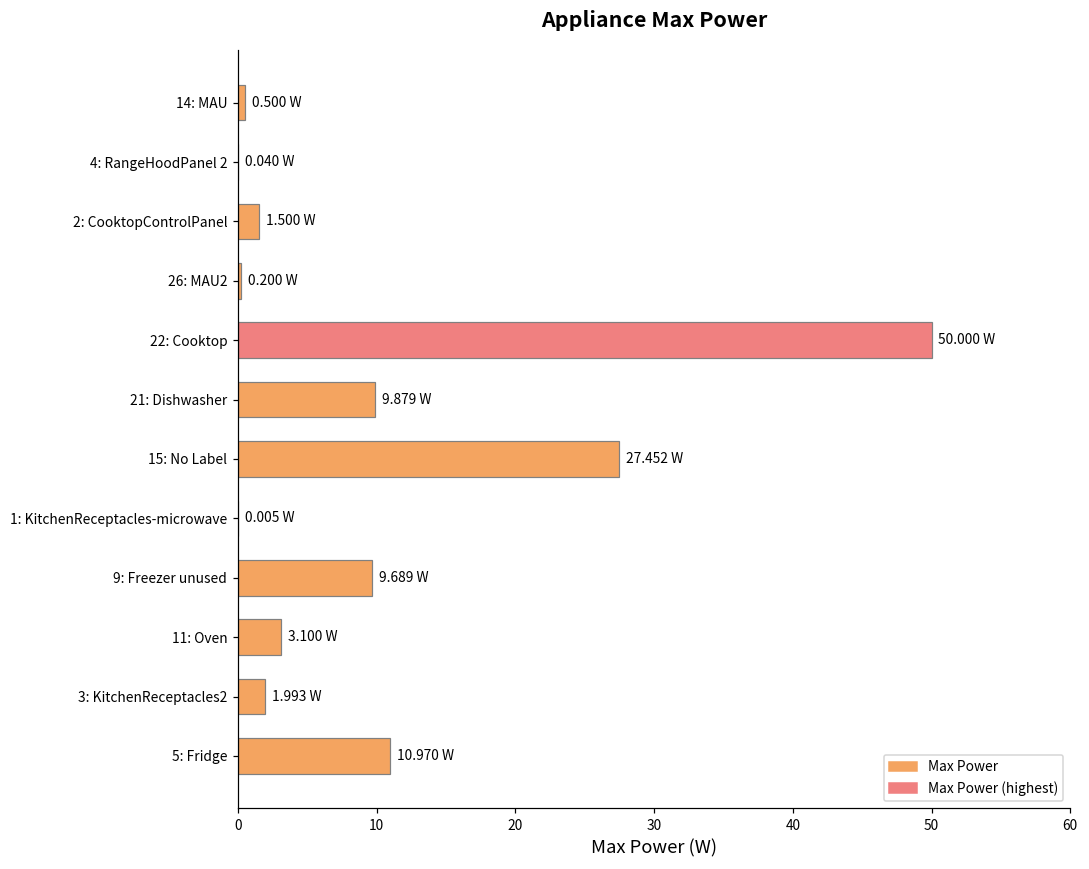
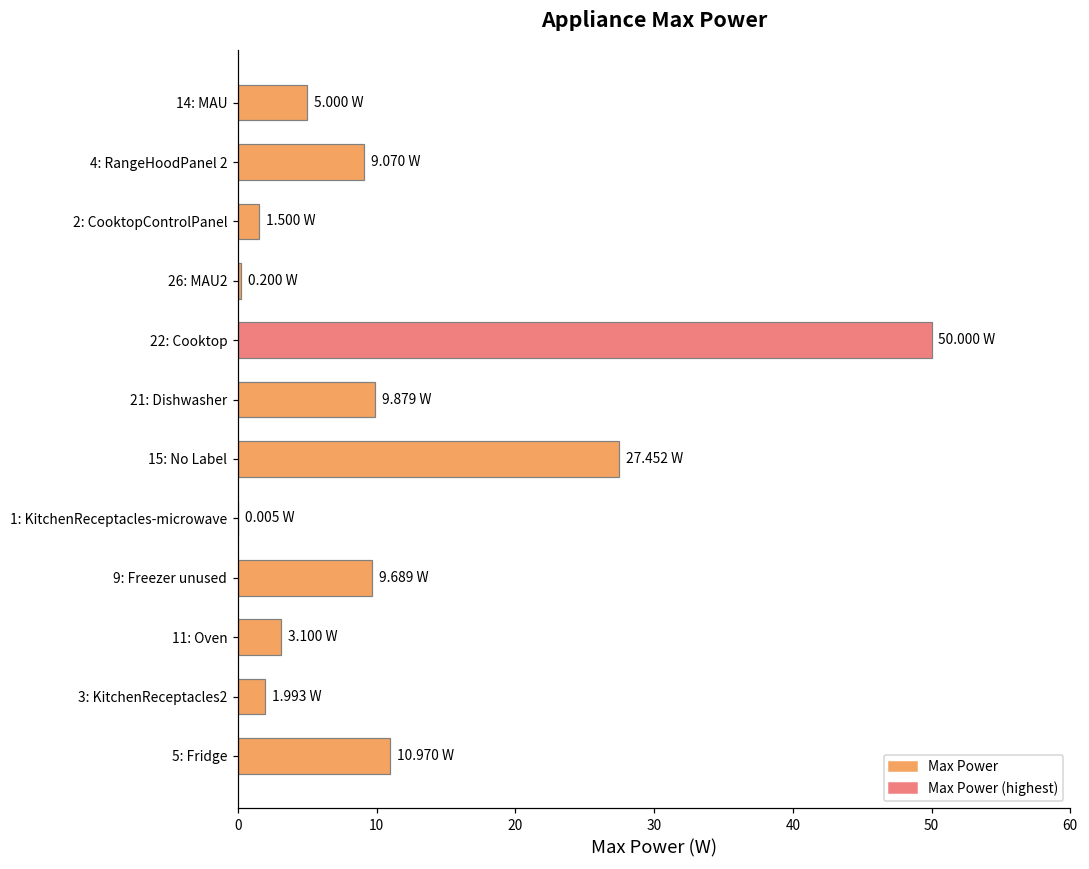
  {
-   "14: MAU": 0.500,
-   "4: RangeHoodPanel 2": 0.040,
+   "14: MAU": 5.000,
+   "4: RangeHoodPanel 2": 9.070,
    "2: CooktopControlPanel": 1.500,
    "26: MAU2": 0.200,
    "22: Cooktop": 50.000,
    "21: Dishwasher": 9.879,
    "15: No Label": 27.452,
    "1: KitchenReceptacles-microwave": 0.005,
    "9: Freezer unused": 9.689,
    "11: Oven": 3.100,
    "3: KitchenReceptacles2": 1.993,
    "5: Fridge": 10.970
  }
